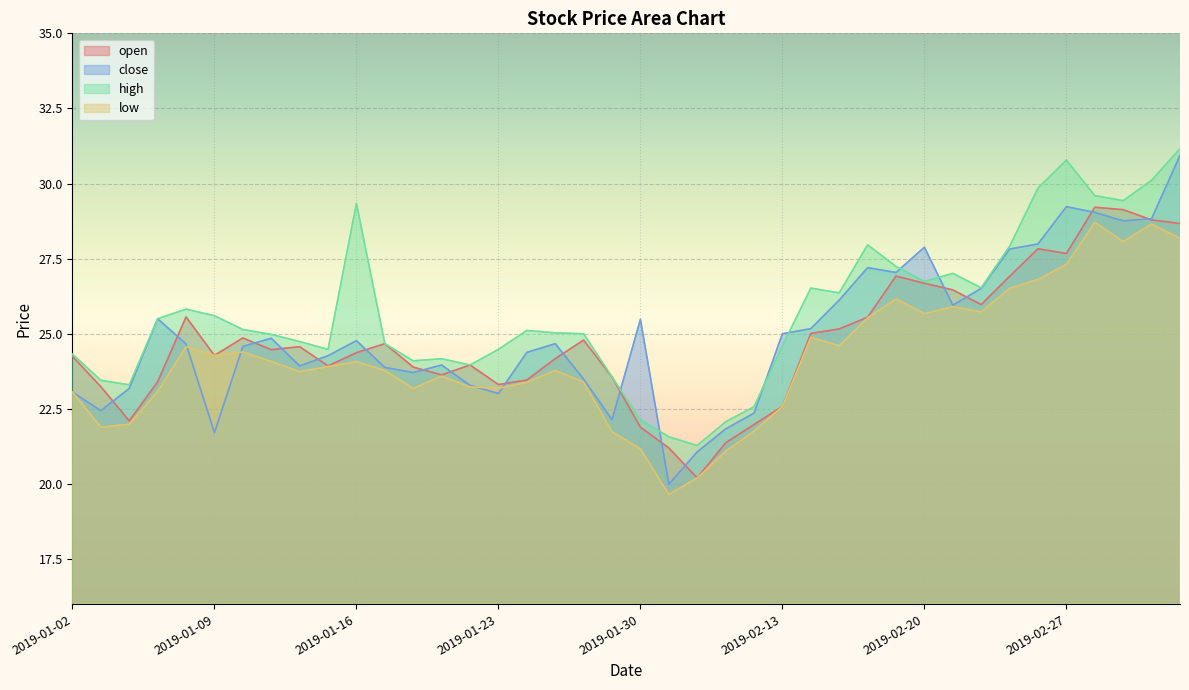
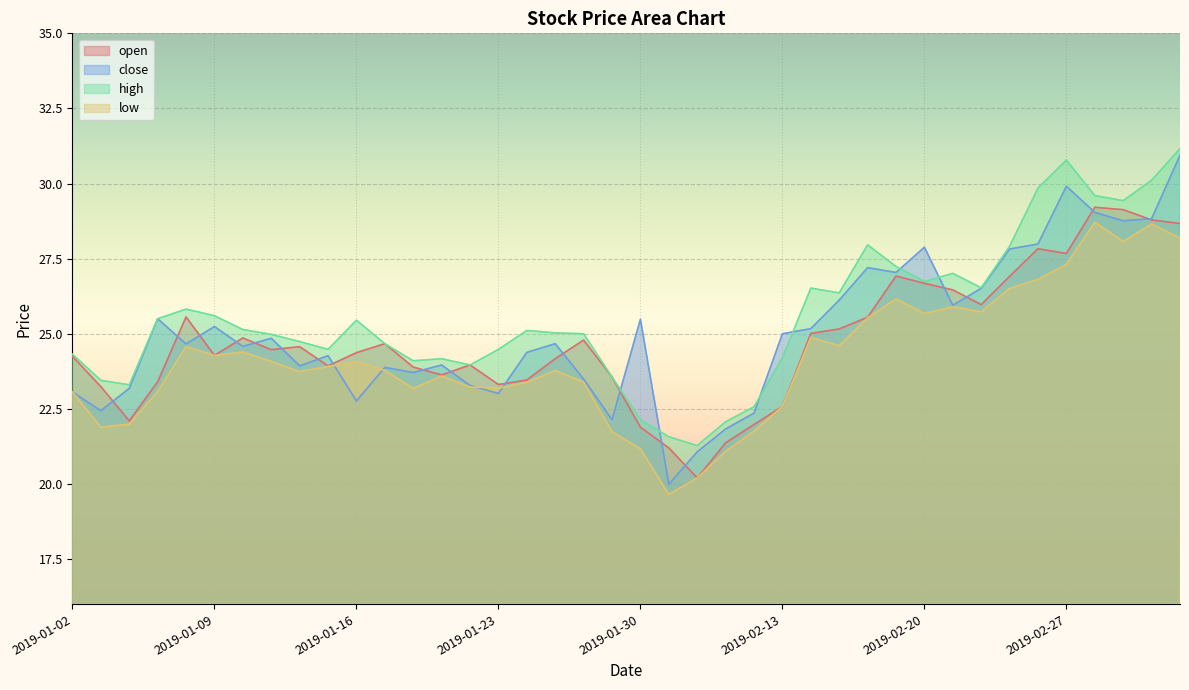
  {
    "close": {
-     "2019-01-09": 21.7,
-     "2019-01-16": 24.8,
+     "2019-01-09": 25.2,
+     "2019-01-16": 22.8,
      "2019-01-23": 23.0,
      "2019-01-30": 25.5,
      "2019-02-13": 25.0,
      "2019-02-20": 27.9,
-     "2019-02-27": 29.2
+     "2019-02-27": 29.9
    },
    "high": {
      "2019-01-09": 25.6,
-     "2019-01-16": 29.3,
+     "2019-01-16": 25.5,
      "2019-01-23": 24.5,
      "2019-01-30": 22.1,
-     "2019-02-13": 24.6,
+     "2019-02-13": 24.2,
      "2019-02-27": 30.8
    }
  }
